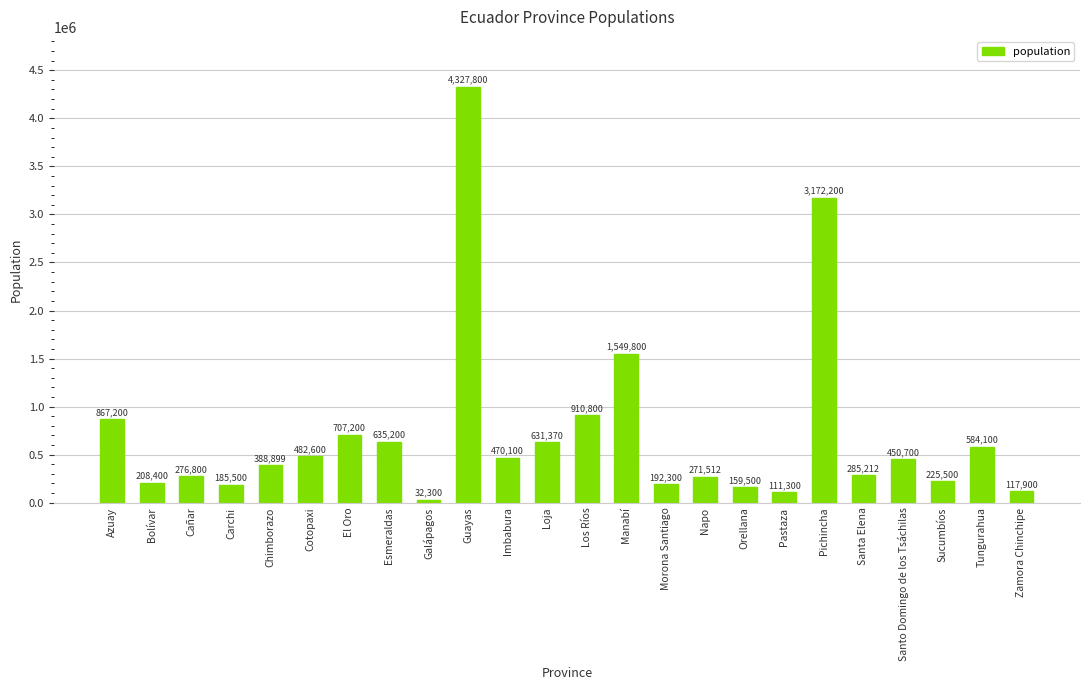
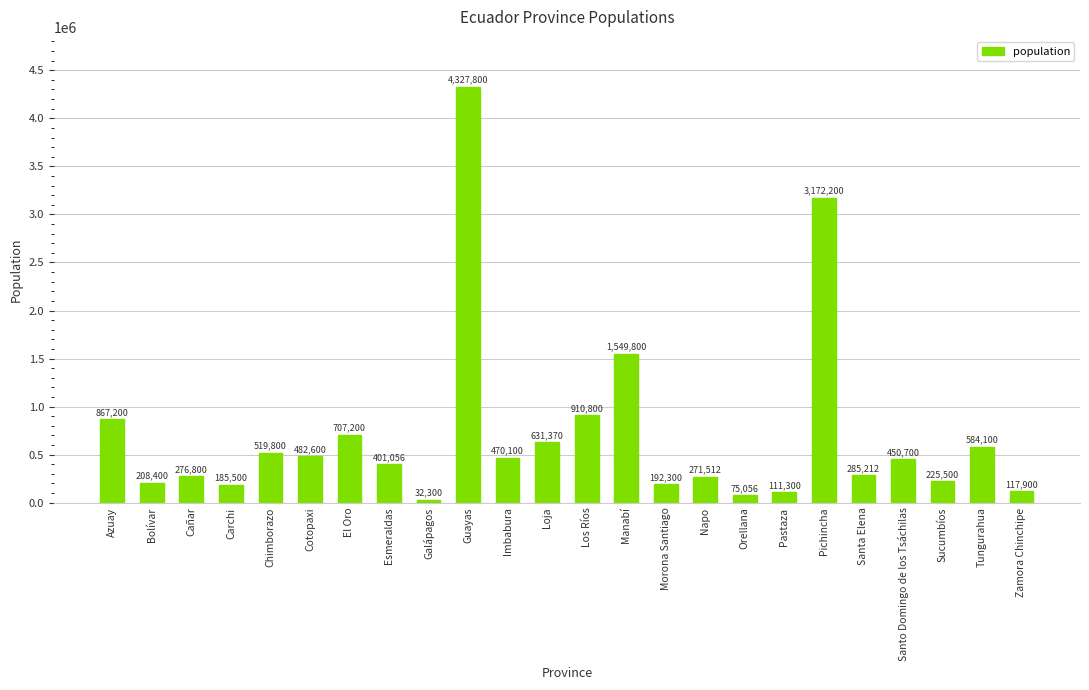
  {
    "Azuay": "867,200",
    "Bolívar": "208,400",
    "Cañar": "276,800",
    "Carchi": "185,500",
-   "Chimborazo": "388,899",
+   "Chimborazo": "519,800",
    "Cotopaxi": "482,600",
    "El Oro": "707,200",
-   "Esmeraldas": "635,200",
+   "Esmeraldas": "401,056",
    "Galápagos": "32,300",
    "Guayas": "4,327,800",
    "Imbabura": "470,100",
    "Loja": "631,370",
    "Los Ríos": "910,800",
    "Manabí": "1,549,800",
    "Morona Santiago": "192,300",
    "Napo": "271,512",
-   "Orellana": "159,500",
+   "Orellana": "75,056",
    "Pastaza": "111,300",
    "Pichincha": "3,172,200",
    "Santa Elena": "285,212",
    "Santo Domingo de los Tsáchilas": "450,700",
    "Sucumbíos": "225,500",
    "Tungurahua": "584,100",
    "Zamora Chinchipe": "117,900"
  }
